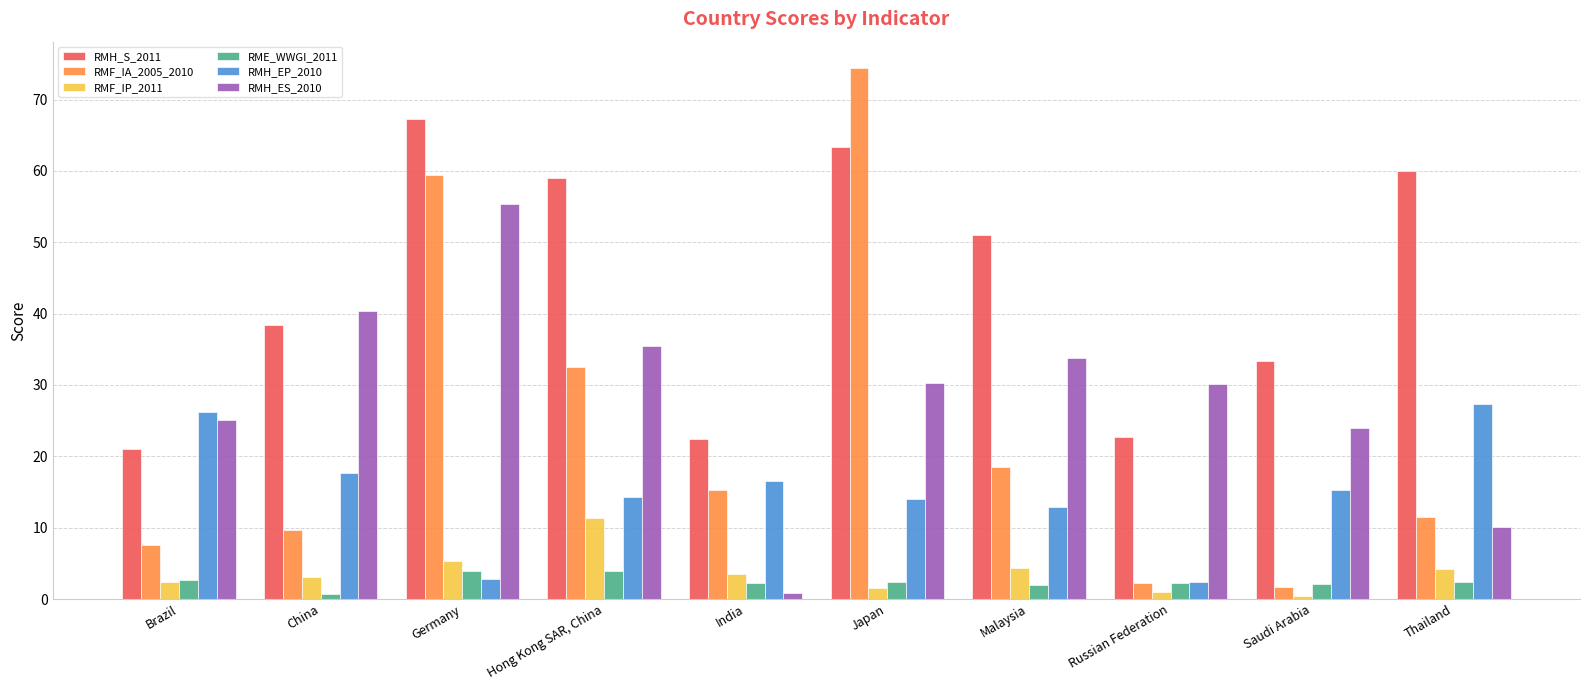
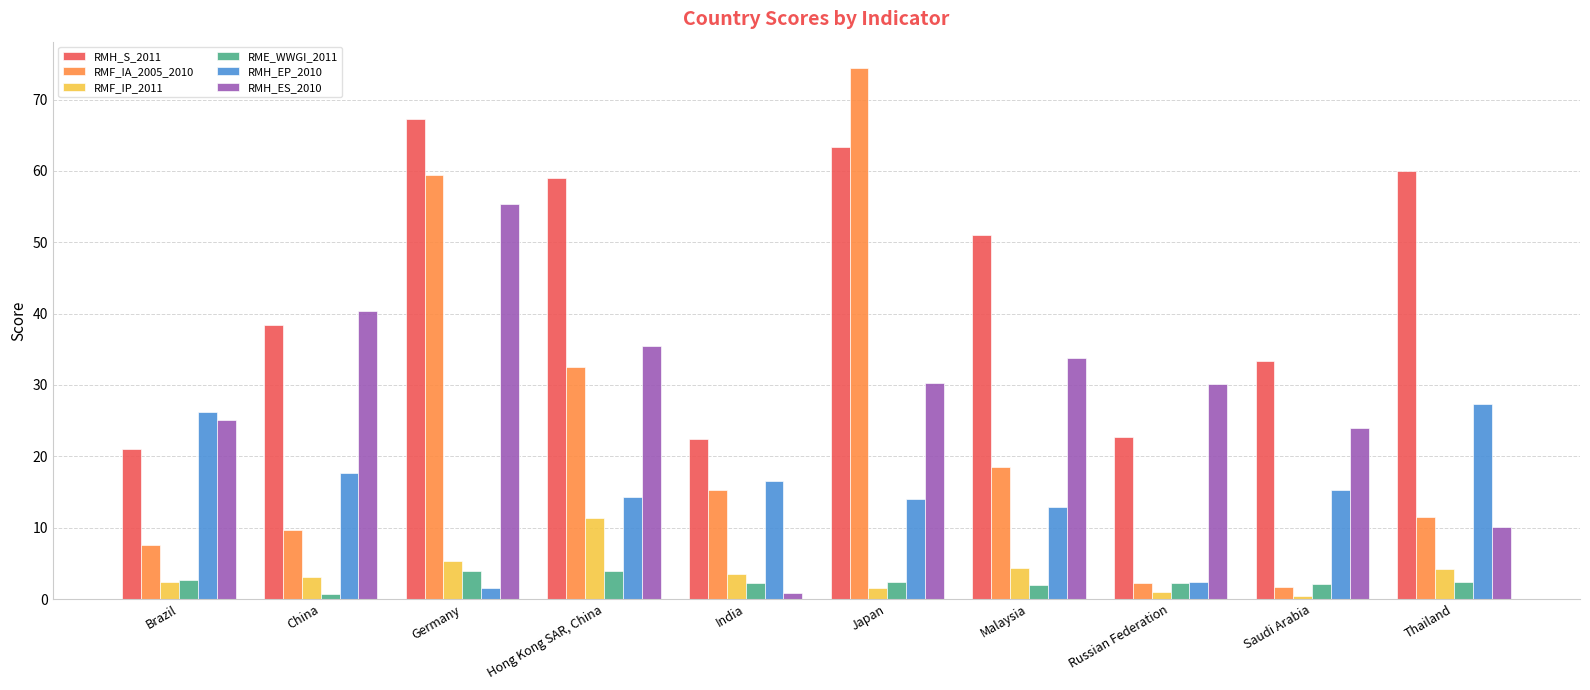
  {
    "RMH_S_2011": {
      "Brazil": 21,
      "China": 38,
      "Germany": 67,
      "Hong Kong SAR, China": 59,
      "India": 22,
      "Japan": 63,
      "Malaysia": 51,
      "Russian Federation": 23,
      "Saudi Arabia": 33,
      "Thailand": 60
    },
    "RMF_IA_2005_2010": {
      "Brazil": 8,
      "China": 10,
      "Germany": 60,
      "Hong Kong SAR, China": 33,
      "India": 15,
      "Japan": 74,
      "Malaysia": 19,
      "Russian Federation": 2,
      "Saudi Arabia": 2,
      "Thailand": 11
    },
    "RMF_IP_2011": {
      "Brazil": 2,
      "China": 3,
      "Germany": 5,
      "Hong Kong SAR, China": 11,
      "India": 4,
      "Japan": 2,
      "Malaysia": 4,
      "Russian Federation": 1,
      "Saudi Arabia": 0,
      "Thailand": 4
    },
    "RME_WWGI_2011": {
      "Brazil": 3,
      "China": 1,
      "Germany": 4,
      "Hong Kong SAR, China": 4,
      "India": 2,
      "Japan": 2,
      "Malaysia": 2,
      "Russian Federation": 2,
      "Saudi Arabia": 2,
      "Thailand": 2
    },
    "RMH_EP_2010": {
      "Brazil": 26,
      "China": 18,
-     "Germany": 3,
+     "Germany": 2,
      "Hong Kong SAR, China": 14,
      "India": 17,
      "Japan": 14,
      "Malaysia": 13,
      "Russian Federation": 2,
      "Saudi Arabia": 15,
      "Thailand": 27
    },
    "RMH_ES_2010": {
      "Brazil": 25,
      "China": 40,
      "Germany": 55,
      "Hong Kong SAR, China": 35,
      "India": 1,
      "Japan": 30,
      "Malaysia": 34,
      "Russian Federation": 30,
      "Saudi Arabia": 24,
      "Thailand": 10
    }
  }
